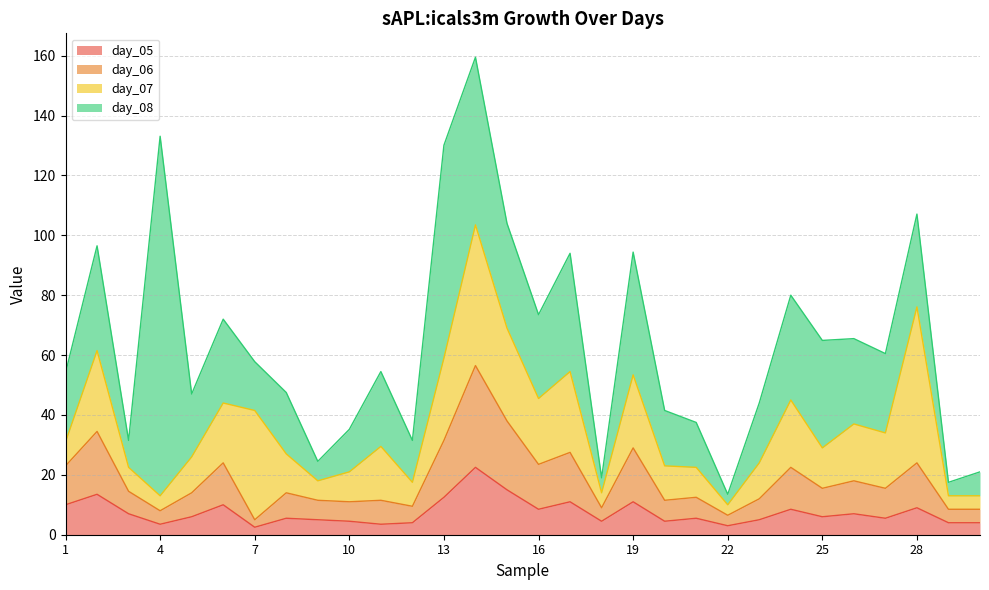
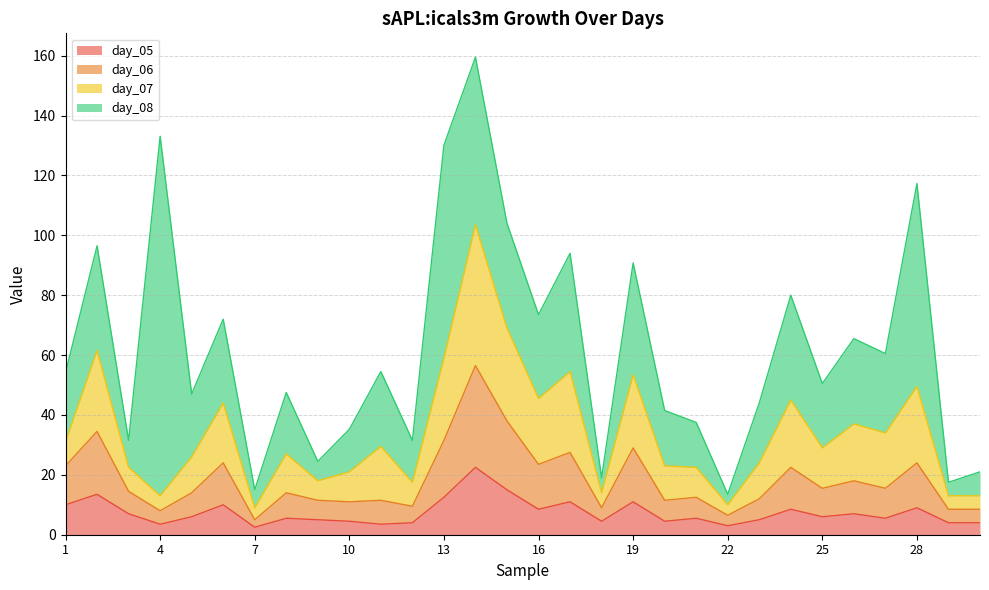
  {
    "day_07": {
      "1": 8,
      "4": 5,
-     "7": 37,
+     "7": 4,
      "10": 10,
      "13": 28,
      "16": 22,
      "19": 24,
      "22": 4,
      "25": 14,
-     "28": 52
+     "28": 26
    },
    "day_08": {
      "1": 23,
      "4": 120,
-     "7": 16,
+     "7": 6,
      "10": 14,
      "13": 71,
      "16": 28,
-     "19": 41,
+     "19": 37,
      "22": 4,
-     "25": 36,
-     "28": 31
+     "25": 22,
+     "28": 68
    }
  }
